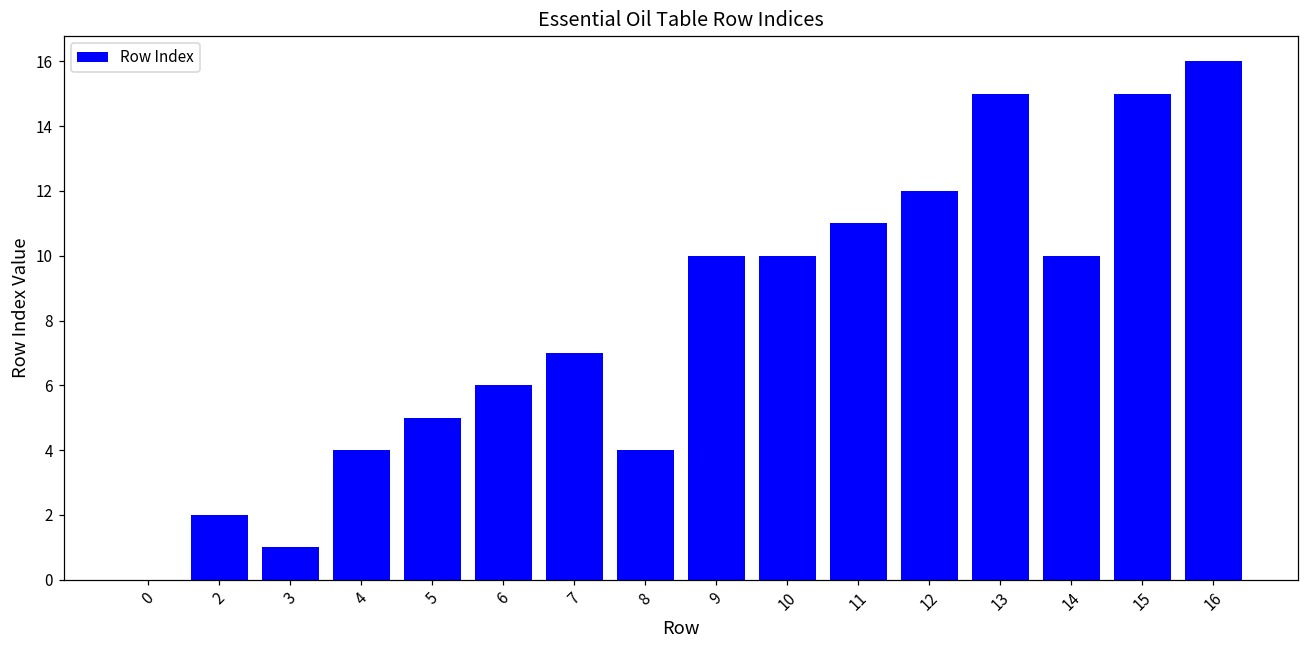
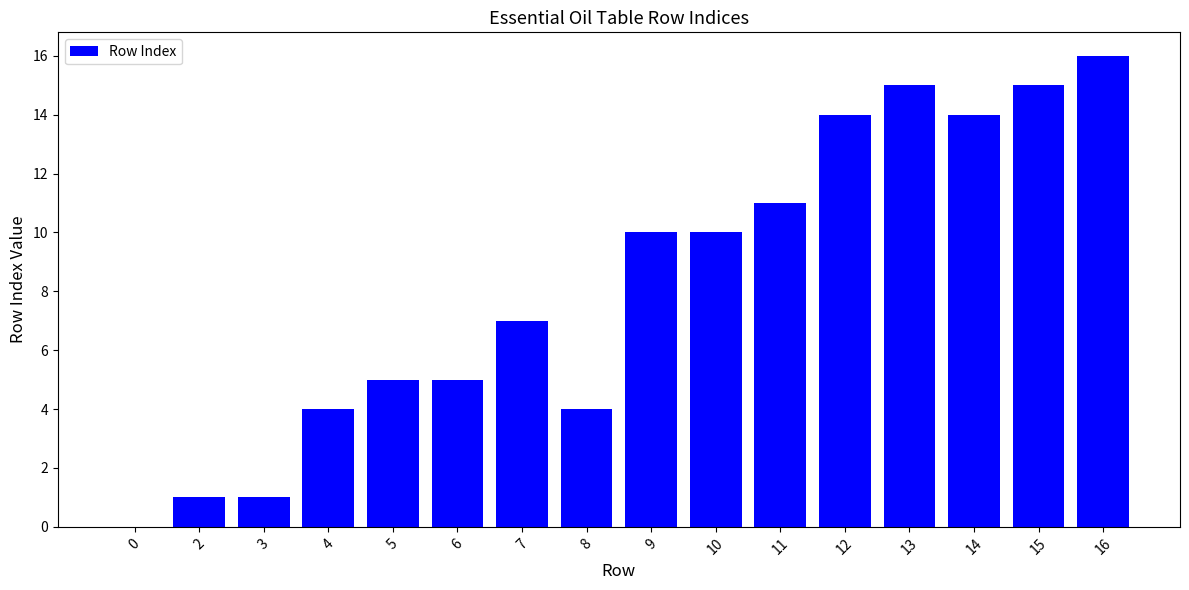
  {
    "0": 0,
-   "2": 2,
+   "2": 1,
    "3": 1,
    "4": 4,
    "5": 5,
-   "6": 6,
+   "6": 5,
    "7": 7,
    "8": 4,
    "9": 10,
    "10": 10,
    "11": 11,
-   "12": 12,
+   "12": 14,
    "13": 15,
-   "14": 10,
+   "14": 14,
    "15": 15,
    "16": 16
  }
